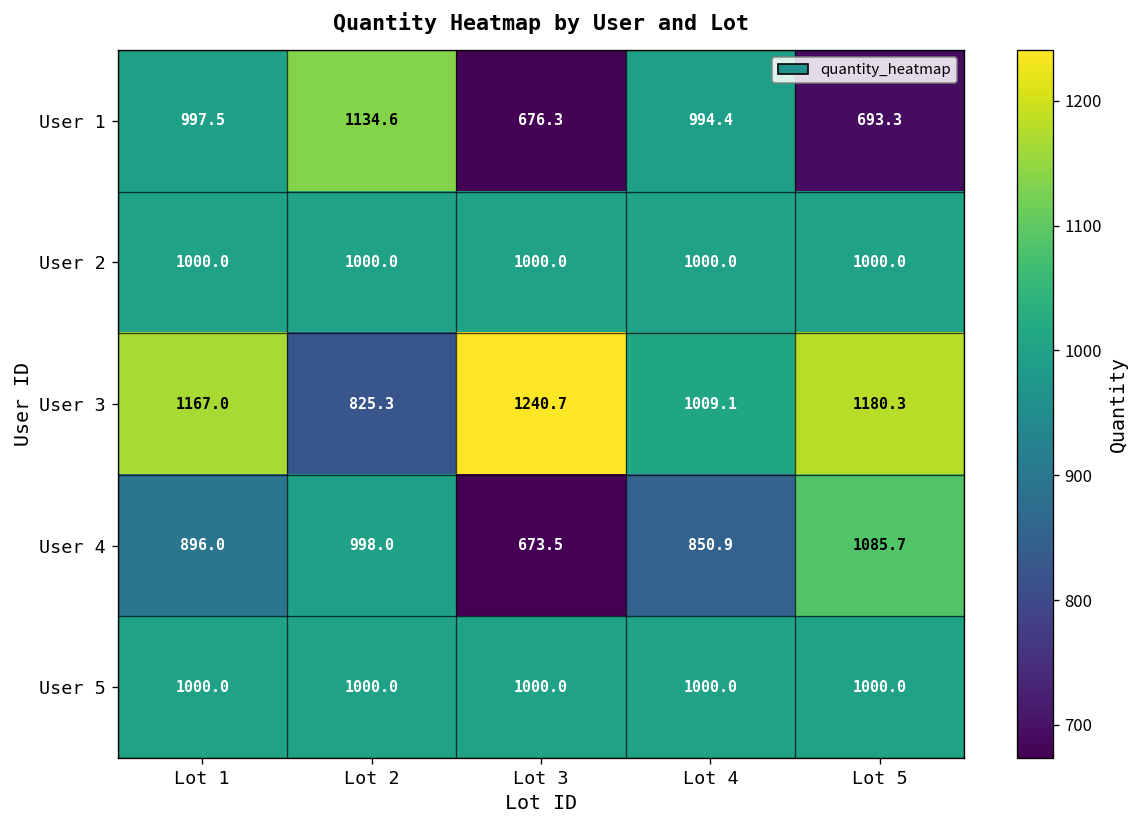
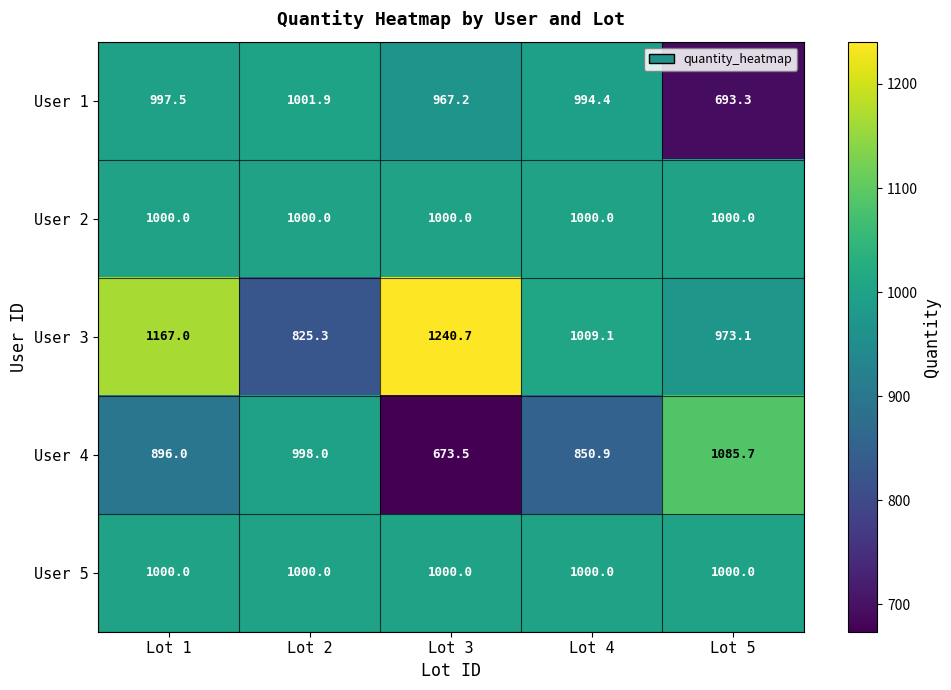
  {
    "User 1": {
      "Lot 1": 997.5,
-     "Lot 2": 1134.6,
-     "Lot 3": 676.3,
+     "Lot 2": 1001.9,
+     "Lot 3": 967.2,
      "Lot 4": 994.4,
      "Lot 5": 693.3
    },
    "User 2": {
      "Lot 1": 1000.0,
      "Lot 2": 1000.0,
      "Lot 3": 1000.0,
      "Lot 4": 1000.0,
      "Lot 5": 1000.0
    },
    "User 3": {
      "Lot 1": 1167.0,
      "Lot 2": 825.3,
      "Lot 3": 1240.7,
      "Lot 4": 1009.1,
-     "Lot 5": 1180.3
+     "Lot 5": 973.1
    },
    "User 4": {
      "Lot 1": 896.0,
      "Lot 2": 998.0,
      "Lot 3": 673.5,
      "Lot 4": 850.9,
      "Lot 5": 1085.7
    },
    "User 5": {
      "Lot 1": 1000.0,
      "Lot 2": 1000.0,
      "Lot 3": 1000.0,
      "Lot 4": 1000.0,
      "Lot 5": 1000.0
    }
  }
